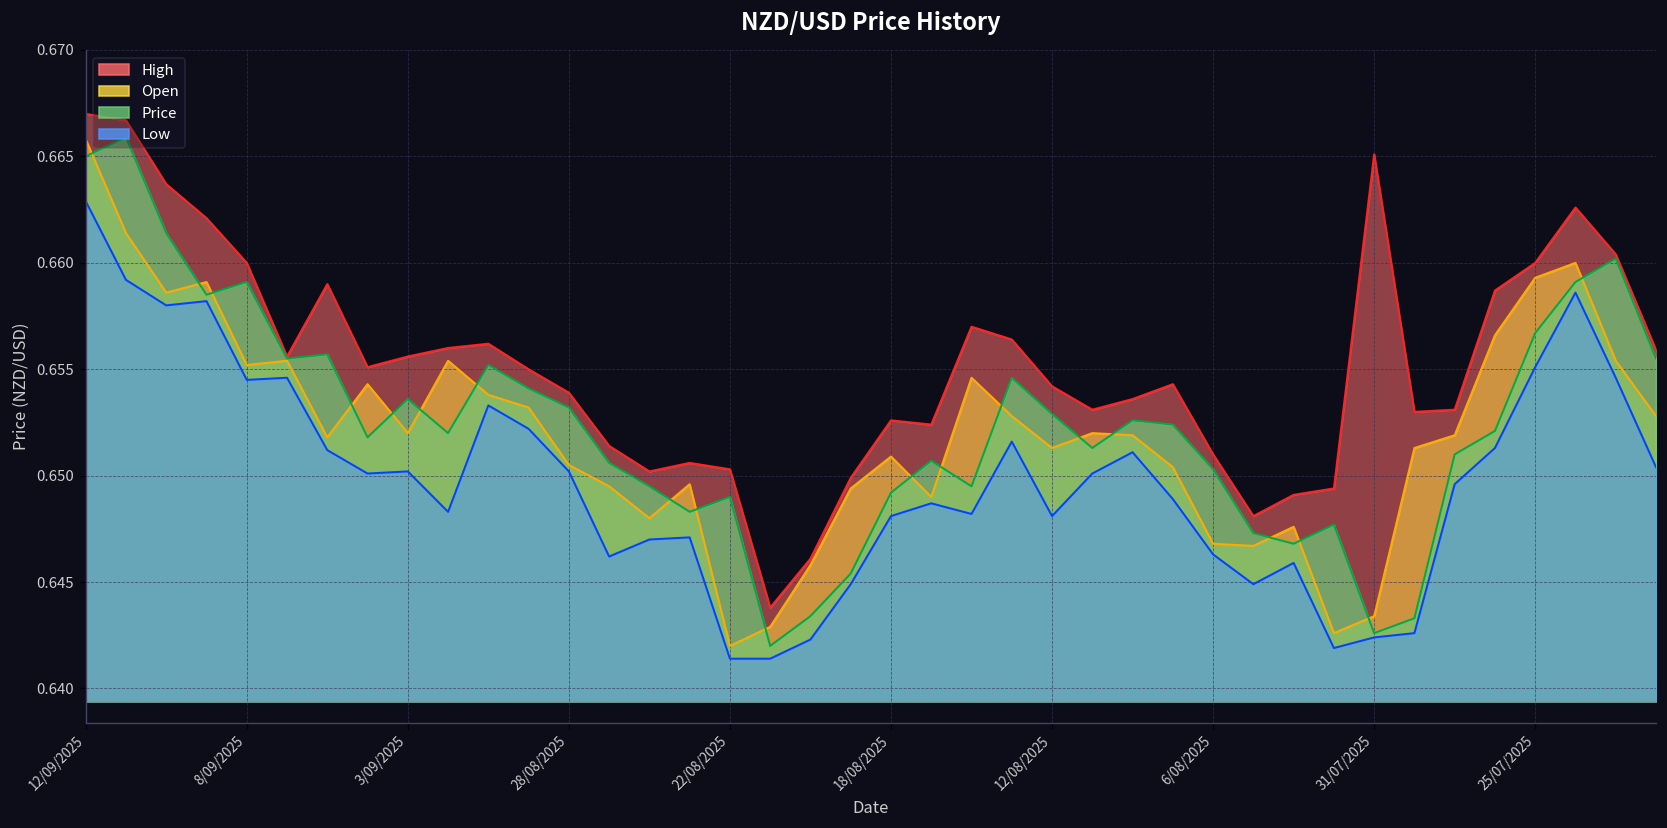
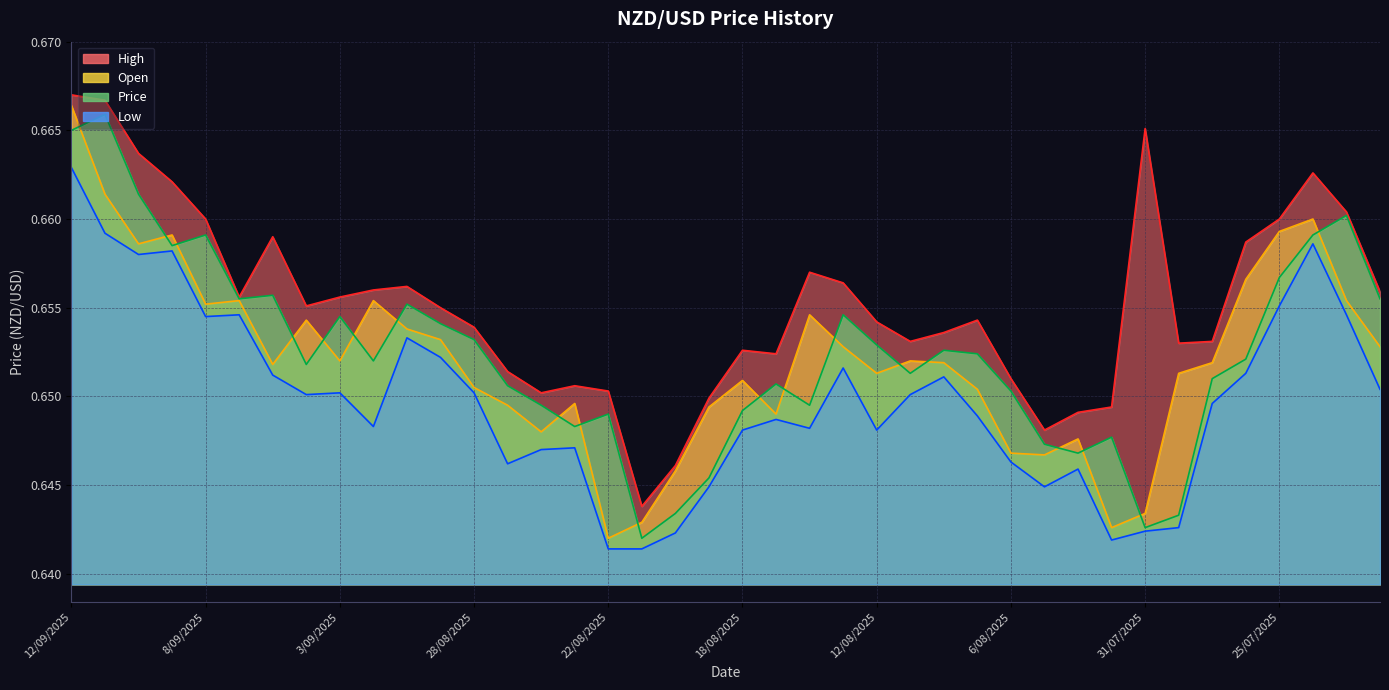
  {
    "High": {
      "12/09/2025": 0.6670,
      "8/09/2025": 0.6600,
      "3/09/2025": 0.6556,
      "28/08/2025": 0.6539,
      "22/08/2025": 0.6503,
      "18/08/2025": 0.6526,
      "12/08/2025": 0.6542,
      "6/08/2025": 0.6510,
      "31/07/2025": 0.6651,
      "25/07/2025": 0.6600
    },
    "Open": {
-     "12/09/2025": 0.6658,
+     "12/09/2025": 0.6664,
      "8/09/2025": 0.6552,
      "3/09/2025": 0.6520,
      "28/08/2025": 0.6505,
      "22/08/2025": 0.6420,
      "18/08/2025": 0.6509,
      "12/08/2025": 0.6513,
      "6/08/2025": 0.6468,
      "31/07/2025": 0.6434,
      "25/07/2025": 0.6593
    },
    "Price": {
      "12/09/2025": 0.6650,
      "8/09/2025": 0.6591,
-     "3/09/2025": 0.6536,
+     "3/09/2025": 0.6545,
      "28/08/2025": 0.6532,
      "22/08/2025": 0.6490,
      "18/08/2025": 0.6492,
      "12/08/2025": 0.6529,
      "6/08/2025": 0.6503,
      "31/07/2025": 0.6426,
      "25/07/2025": 0.6567
    },
    "Low": {
      "12/09/2025": 0.6629,
      "8/09/2025": 0.6545,
      "3/09/2025": 0.6502,
      "28/08/2025": 0.6502,
      "22/08/2025": 0.6414,
      "18/08/2025": 0.6481,
      "12/08/2025": 0.6481,
      "6/08/2025": 0.6463,
      "31/07/2025": 0.6424,
      "25/07/2025": 0.6551
    }
  }
